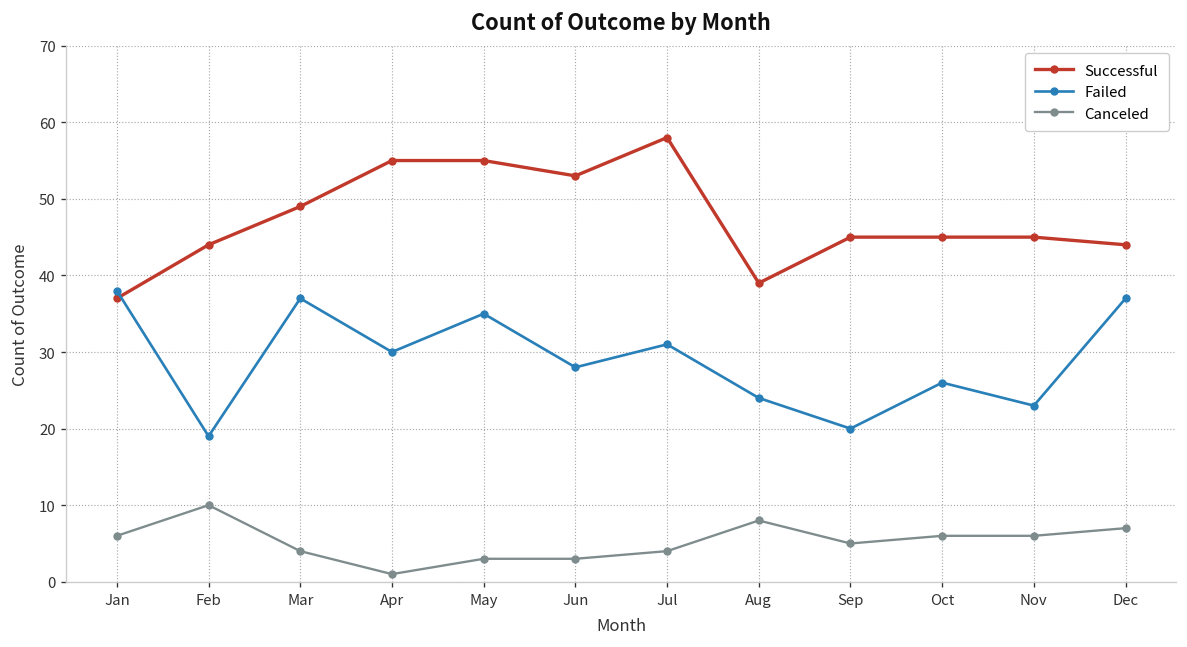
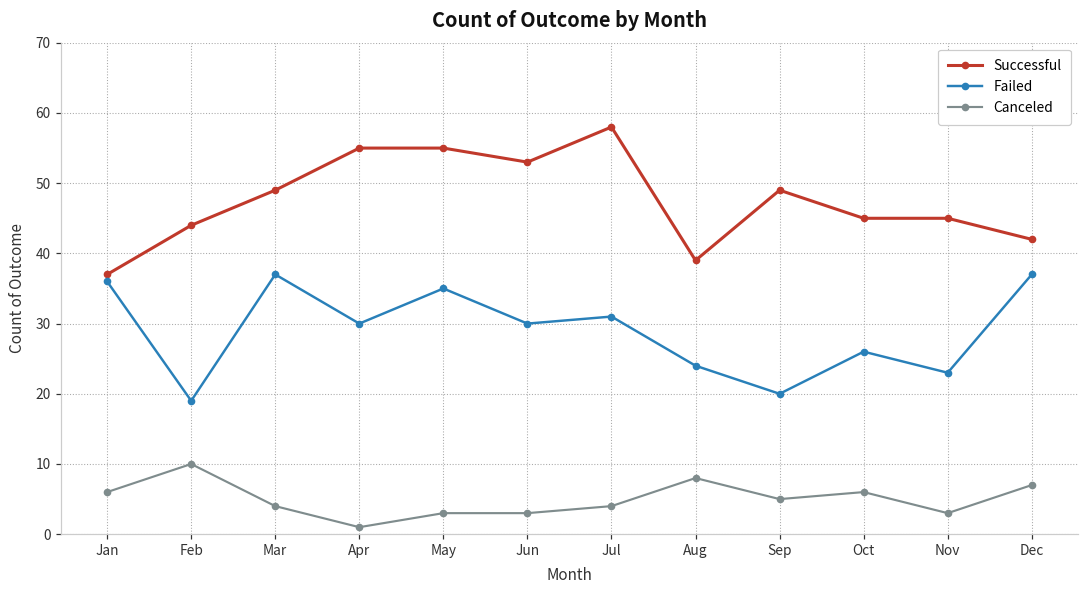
  {
    "Successful": {
      "Jan": 37,
      "Feb": 44,
      "Mar": 49,
      "Apr": 55,
      "May": 55,
      "Jun": 53,
      "Jul": 58,
      "Aug": 39,
-     "Sep": 45,
+     "Sep": 49,
      "Oct": 45,
      "Nov": 45,
-     "Dec": 44
+     "Dec": 42
    },
    "Failed": {
-     "Jan": 38,
+     "Jan": 36,
      "Feb": 19,
      "Mar": 37,
      "Apr": 30,
      "May": 35,
-     "Jun": 28,
+     "Jun": 30,
      "Jul": 31,
      "Aug": 24,
      "Sep": 20,
      "Oct": 26,
      "Nov": 23,
      "Dec": 37
    },
    "Canceled": {
      "Jan": 6,
      "Feb": 10,
      "Mar": 4,
      "Apr": 1,
      "May": 3,
      "Jun": 3,
      "Jul": 4,
      "Aug": 8,
      "Sep": 5,
      "Oct": 6,
-     "Nov": 6,
+     "Nov": 3,
      "Dec": 7
    }
  }
